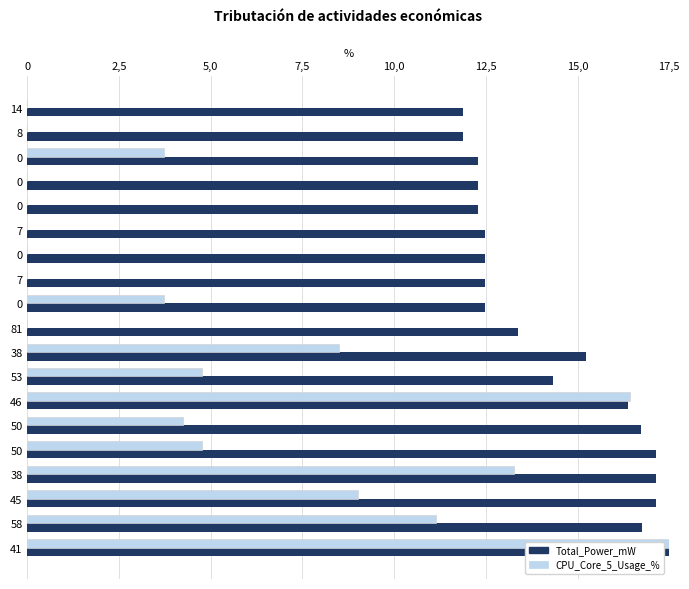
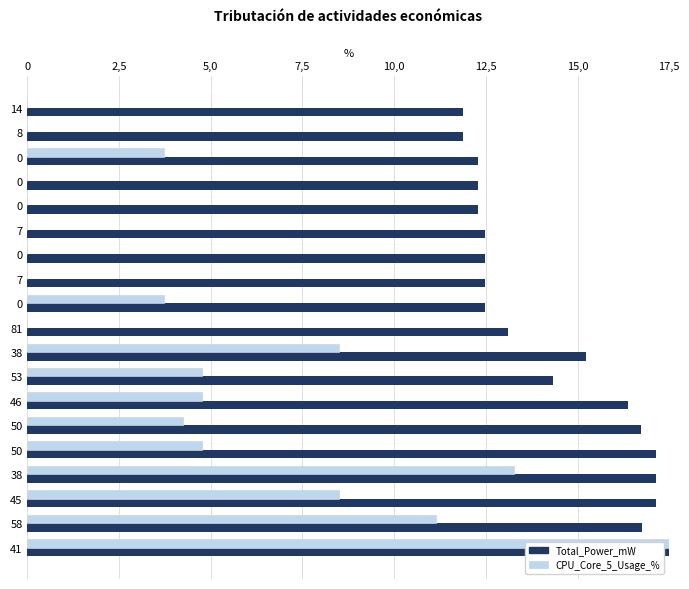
  {
    "Total_Power_mW": {
      "14": 119,
      "8": 119,
-     "81": 134,
+     "81": 131,
      "53": 143,
      "46": 164,
      "45": 171,
      "58": 167,
      "41": 175
    },
    "CPU_Core_5_Usage_%": {
      "14": 0,
      "8": 0,
      "81": 0,
      "53": 48,
-     "46": 164,
-     "45": 90,
+     "46": 48,
+     "45": 85,
      "58": 111,
      "41": 175
    }
  }
